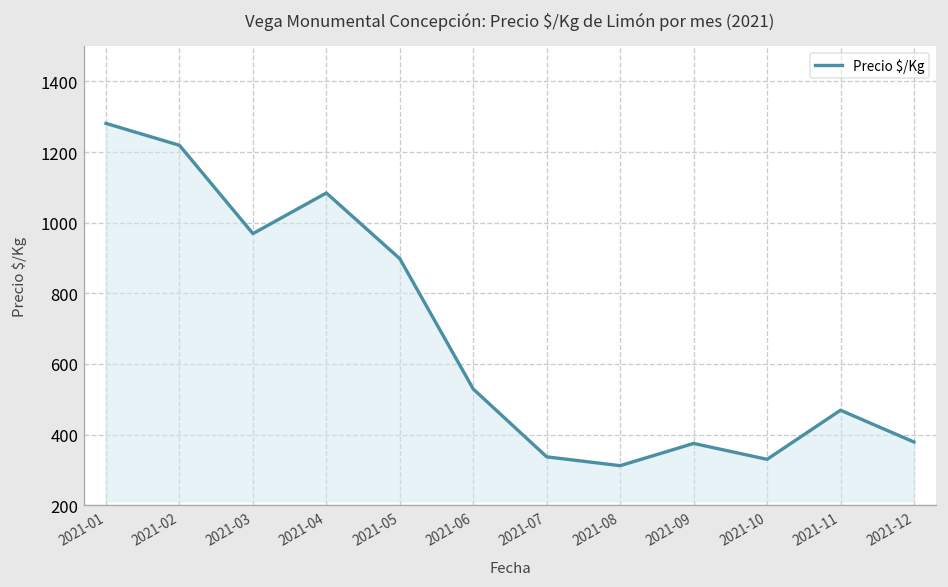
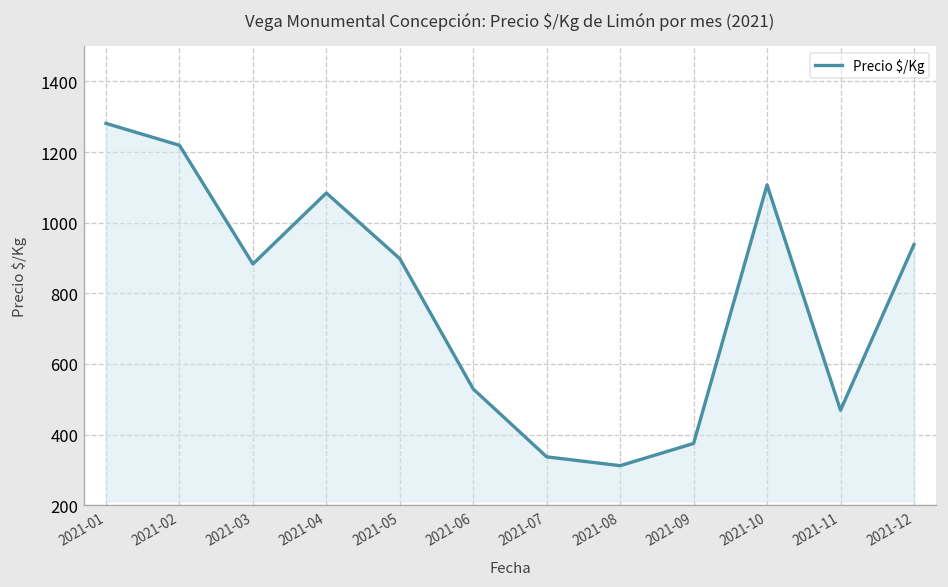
  {
    "2021-01": 1280,
    "2021-02": 1220,
-   "2021-03": 970,
+   "2021-03": 880,
    "2021-04": 1080,
    "2021-05": 900,
    "2021-06": 530,
    "2021-07": 340,
    "2021-08": 310,
    "2021-09": 380,
-   "2021-10": 330,
+   "2021-10": 1110,
    "2021-11": 470,
-   "2021-12": 380
+   "2021-12": 940
  }
